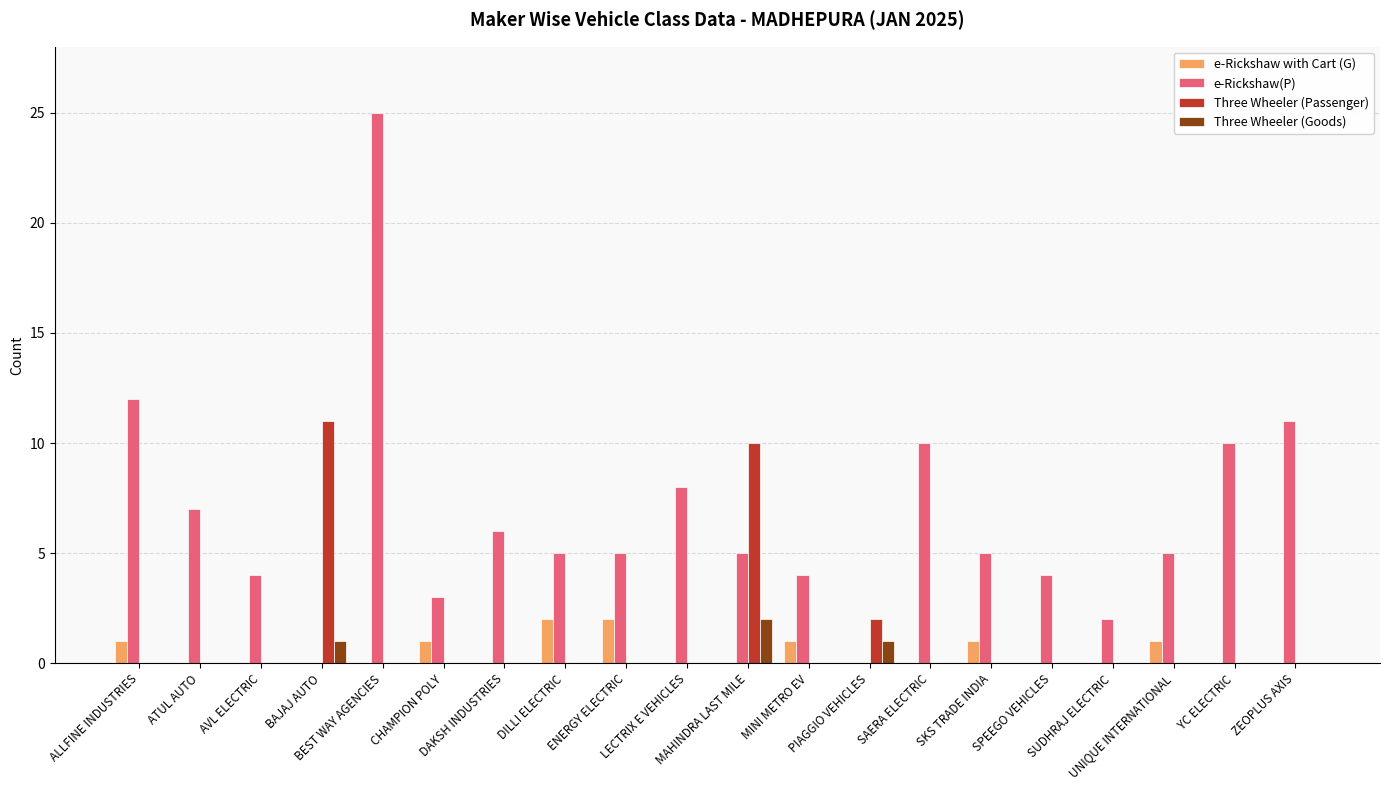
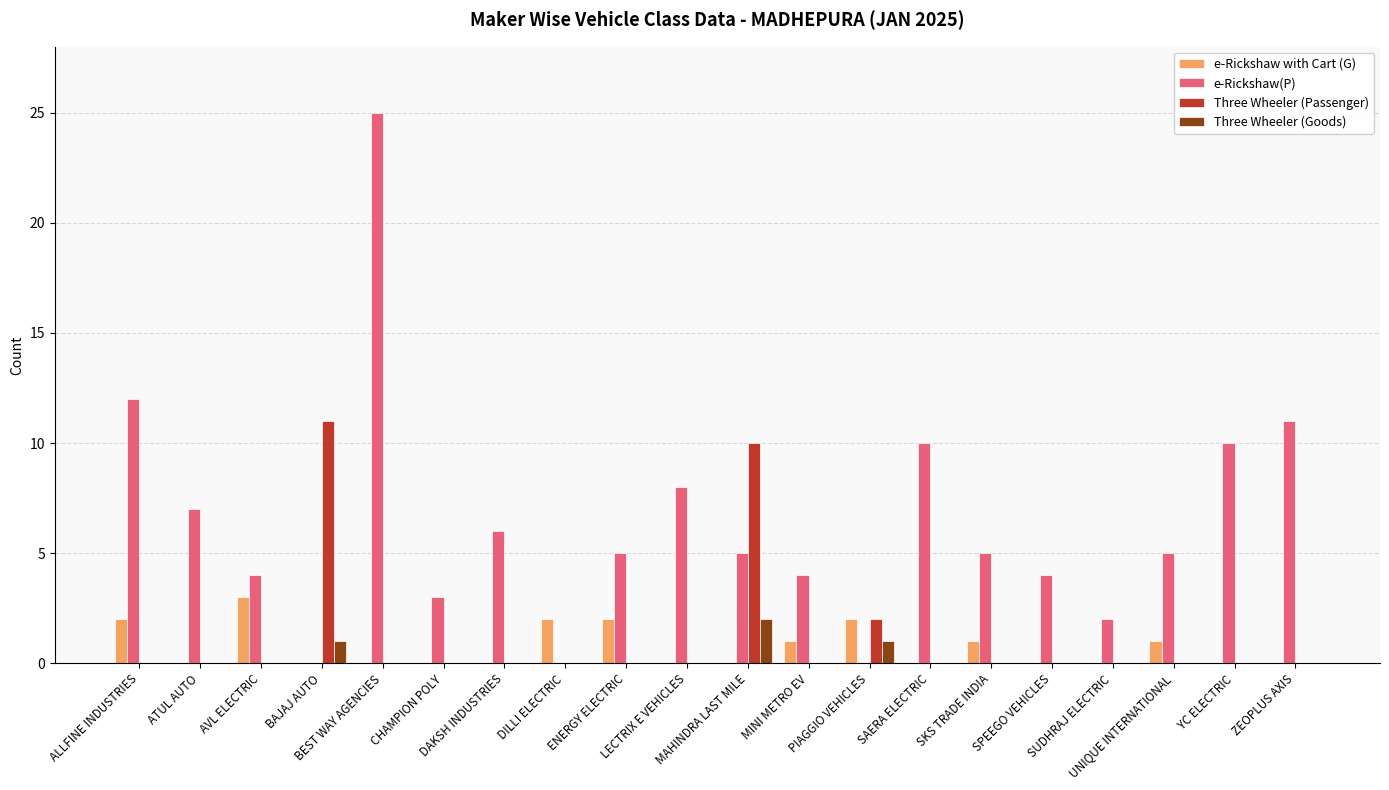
  {
    "e-Rickshaw with Cart (G)": {
-     "ALLFINE INDUSTRIES": 1,
+     "ALLFINE INDUSTRIES": 2,
      "ATUL AUTO": 0,
-     "AVL ELECTRIC": 0,
+     "AVL ELECTRIC": 3,
      "BAJAJ AUTO": 0,
      "BEST WAY AGENCIES": 0,
-     "CHAMPION POLY": 1,
+     "CHAMPION POLY": 0,
      "DAKSH INDUSTRIES": 0,
      "DILLI ELECTRIC": 2,
      "ENERGY ELECTRIC": 2,
      "LECTRIX E VEHICLES": 0,
      "MAHINDRA LAST MILE": 0,
      "MINI METRO EV": 1,
-     "PIAGGIO VEHICLES": 0,
+     "PIAGGIO VEHICLES": 2,
      "SAERA ELECTRIC": 0,
      "SKS TRADE INDIA": 1,
      "SPEEGO VEHICLES": 0,
      "SUDHRAJ ELECTRIC": 0,
      "UNIQUE INTERNATIONAL": 1,
      "YC ELECTRIC": 0,
      "ZEOPLUS AXIS": 0
    },
    "e-Rickshaw(P)": {
      "ALLFINE INDUSTRIES": 12,
      "ATUL AUTO": 7,
      "AVL ELECTRIC": 4,
      "BAJAJ AUTO": 0,
      "BEST WAY AGENCIES": 25,
      "CHAMPION POLY": 3,
      "DAKSH INDUSTRIES": 6,
-     "DILLI ELECTRIC": 5,
+     "DILLI ELECTRIC": 0,
      "ENERGY ELECTRIC": 5,
      "LECTRIX E VEHICLES": 8,
      "MAHINDRA LAST MILE": 5,
      "MINI METRO EV": 4,
      "PIAGGIO VEHICLES": 0,
      "SAERA ELECTRIC": 10,
      "SKS TRADE INDIA": 5,
      "SPEEGO VEHICLES": 4,
      "SUDHRAJ ELECTRIC": 2,
      "UNIQUE INTERNATIONAL": 5,
      "YC ELECTRIC": 10,
      "ZEOPLUS AXIS": 11
    }
  }
